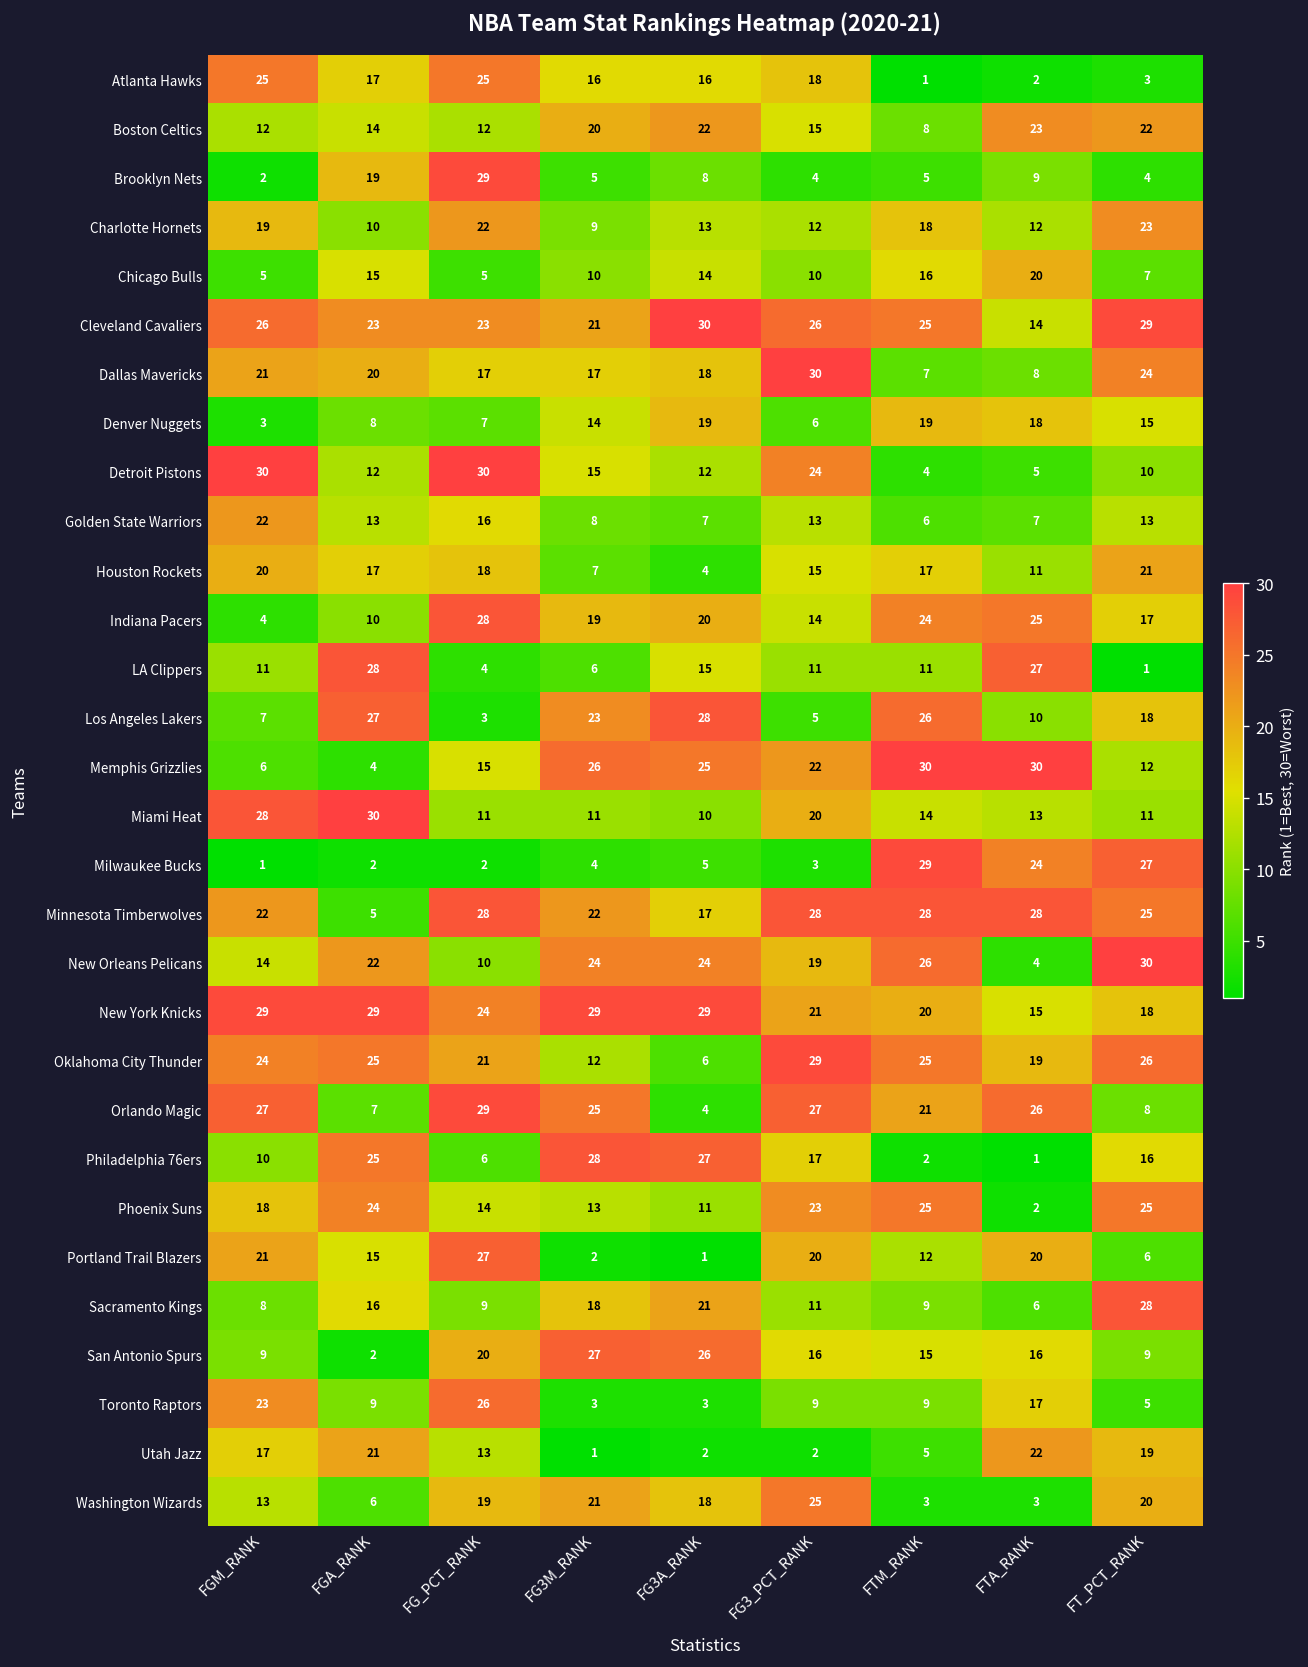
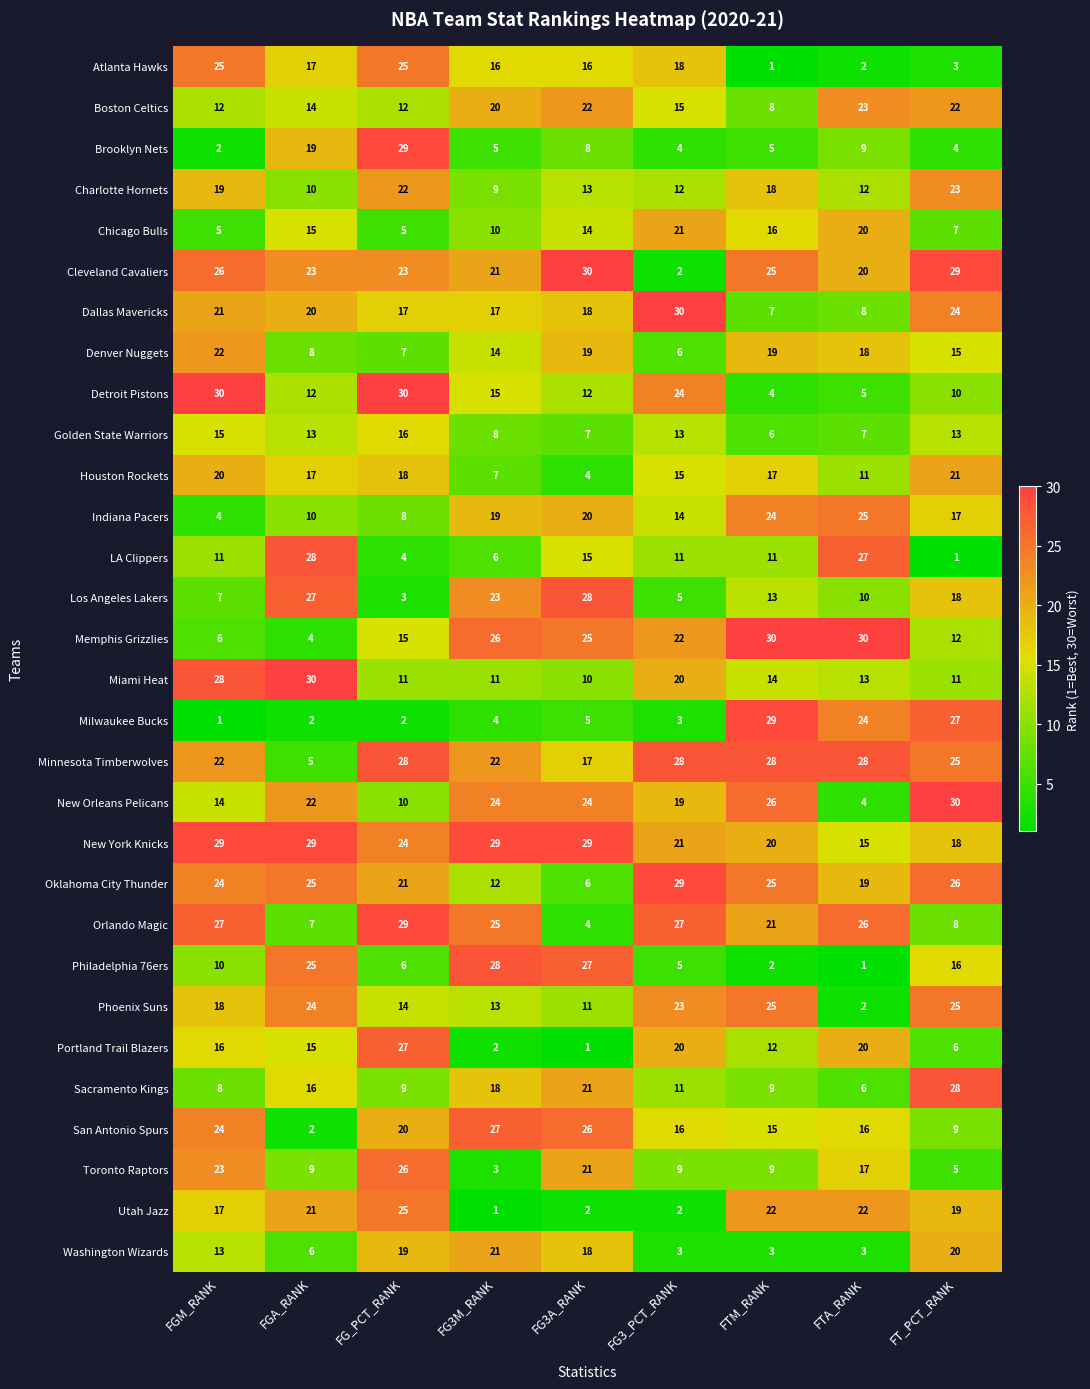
  {
    "Chicago Bulls": {
      "FGM_RANK": 5,
      "FGA_RANK": 15,
      "FG_PCT_RANK": 5,
      "FG3M_RANK": 10,
      "FG3A_RANK": 14,
-     "FG3_PCT_RANK": 10,
+     "FG3_PCT_RANK": 21,
      "FTM_RANK": 16,
      "FTA_RANK": 20,
      "FT_PCT_RANK": 7
    },
    "Cleveland Cavaliers": {
      "FGM_RANK": 26,
      "FGA_RANK": 23,
      "FG_PCT_RANK": 23,
      "FG3M_RANK": 21,
      "FG3A_RANK": 30,
-     "FG3_PCT_RANK": 26,
+     "FG3_PCT_RANK": 2,
      "FTM_RANK": 25,
-     "FTA_RANK": 14,
+     "FTA_RANK": 20,
      "FT_PCT_RANK": 29
    },
    "Denver Nuggets": {
-     "FGM_RANK": 3,
+     "FGM_RANK": 22,
      "FGA_RANK": 8,
      "FG_PCT_RANK": 7,
      "FG3M_RANK": 14,
      "FG3A_RANK": 19,
      "FG3_PCT_RANK": 6,
      "FTM_RANK": 19,
      "FTA_RANK": 18,
      "FT_PCT_RANK": 15
    },
    "Golden State Warriors": {
-     "FGM_RANK": 22,
+     "FGM_RANK": 15,
      "FGA_RANK": 13,
      "FG_PCT_RANK": 16,
      "FG3M_RANK": 8,
      "FG3A_RANK": 7,
      "FG3_PCT_RANK": 13,
      "FTM_RANK": 6,
      "FTA_RANK": 7,
      "FT_PCT_RANK": 13
    },
    "Indiana Pacers": {
      "FGM_RANK": 4,
      "FGA_RANK": 10,
-     "FG_PCT_RANK": 28,
+     "FG_PCT_RANK": 8,
      "FG3M_RANK": 19,
      "FG3A_RANK": 20,
      "FG3_PCT_RANK": 14,
      "FTM_RANK": 24,
      "FTA_RANK": 25,
      "FT_PCT_RANK": 17
    },
    "Los Angeles Lakers": {
      "FGM_RANK": 7,
      "FGA_RANK": 27,
      "FG_PCT_RANK": 3,
      "FG3M_RANK": 23,
      "FG3A_RANK": 28,
      "FG3_PCT_RANK": 5,
-     "FTM_RANK": 26,
+     "FTM_RANK": 13,
      "FTA_RANK": 10,
      "FT_PCT_RANK": 18
    },
    "Philadelphia 76ers": {
      "FGM_RANK": 10,
      "FGA_RANK": 25,
      "FG_PCT_RANK": 6,
      "FG3M_RANK": 28,
      "FG3A_RANK": 27,
-     "FG3_PCT_RANK": 17,
+     "FG3_PCT_RANK": 5,
      "FTM_RANK": 2,
      "FTA_RANK": 1,
      "FT_PCT_RANK": 16
    },
    "Portland Trail Blazers": {
-     "FGM_RANK": 21,
+     "FGM_RANK": 16,
      "FGA_RANK": 15,
      "FG_PCT_RANK": 27,
      "FG3M_RANK": 2,
      "FG3A_RANK": 1,
      "FG3_PCT_RANK": 20,
      "FTM_RANK": 12,
      "FTA_RANK": 20,
      "FT_PCT_RANK": 6
    },
    "San Antonio Spurs": {
-     "FGM_RANK": 9,
+     "FGM_RANK": 24,
      "FGA_RANK": 2,
      "FG_PCT_RANK": 20,
      "FG3M_RANK": 27,
      "FG3A_RANK": 26,
      "FG3_PCT_RANK": 16,
      "FTM_RANK": 15,
      "FTA_RANK": 16,
      "FT_PCT_RANK": 9
    },
    "Toronto Raptors": {
      "FGM_RANK": 23,
      "FGA_RANK": 9,
      "FG_PCT_RANK": 26,
      "FG3M_RANK": 3,
-     "FG3A_RANK": 3,
+     "FG3A_RANK": 21,
      "FG3_PCT_RANK": 9,
      "FTM_RANK": 9,
      "FTA_RANK": 17,
      "FT_PCT_RANK": 5
    },
    "Utah Jazz": {
      "FGM_RANK": 17,
      "FGA_RANK": 21,
-     "FG_PCT_RANK": 13,
+     "FG_PCT_RANK": 25,
      "FG3M_RANK": 1,
      "FG3A_RANK": 2,
      "FG3_PCT_RANK": 2,
-     "FTM_RANK": 5,
+     "FTM_RANK": 22,
      "FTA_RANK": 22,
      "FT_PCT_RANK": 19
    },
    "Washington Wizards": {
      "FGM_RANK": 13,
      "FGA_RANK": 6,
      "FG_PCT_RANK": 19,
      "FG3M_RANK": 21,
      "FG3A_RANK": 18,
-     "FG3_PCT_RANK": 25,
+     "FG3_PCT_RANK": 3,
      "FTM_RANK": 3,
      "FTA_RANK": 3,
      "FT_PCT_RANK": 20
    }
  }
